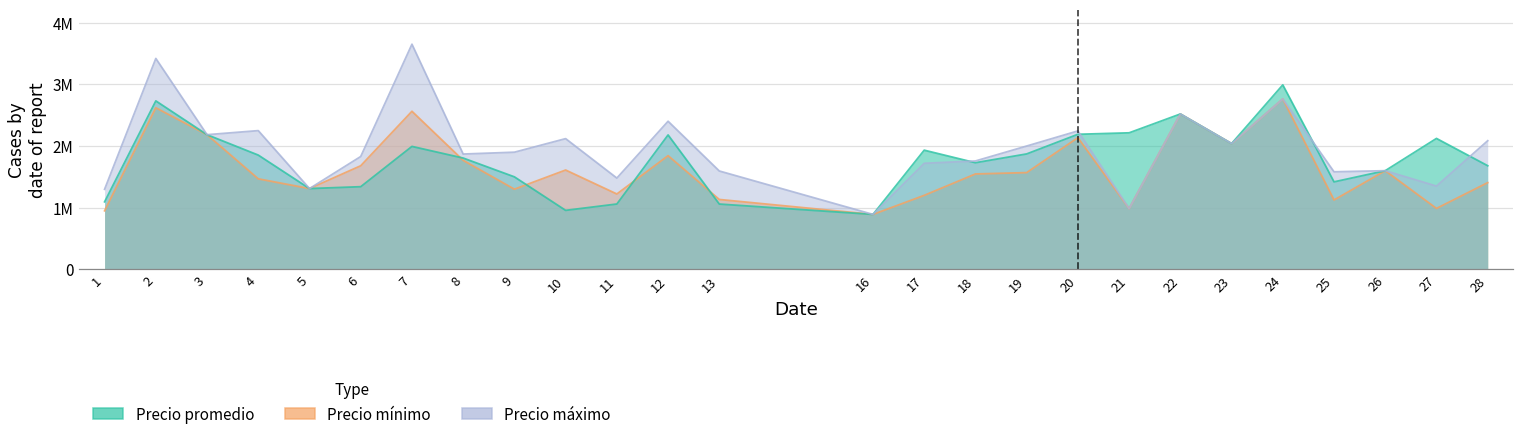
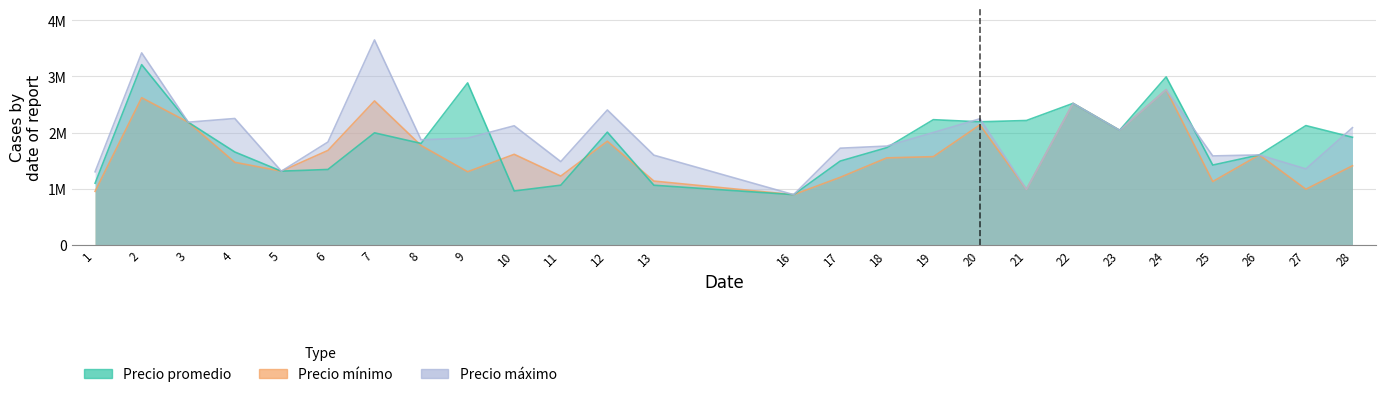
  {
    "Precio promedio": {
      "1": 1100000,
-     "2": 2700000,
-     "4": 1900000,
+     "2": 3200000,
+     "4": 1700000,
      "6": 1300000,
      "7": 2000000,
-     "9": 1500000,
+     "9": 2900000,
      "10": 1000000,
      "11": 1100000,
-     "12": 2200000,
+     "12": 2000000,
      "13": 1100000,
-     "17": 1900000,
-     "19": 1900000,
+     "17": 1500000,
+     "19": 2200000,
      "20": 2200000,
      "21": 2200000,
      "24": 3000000,
      "25": 1400000,
      "27": 2100000,
-     "28": 1700000
+     "28": 1900000
    }
  }
